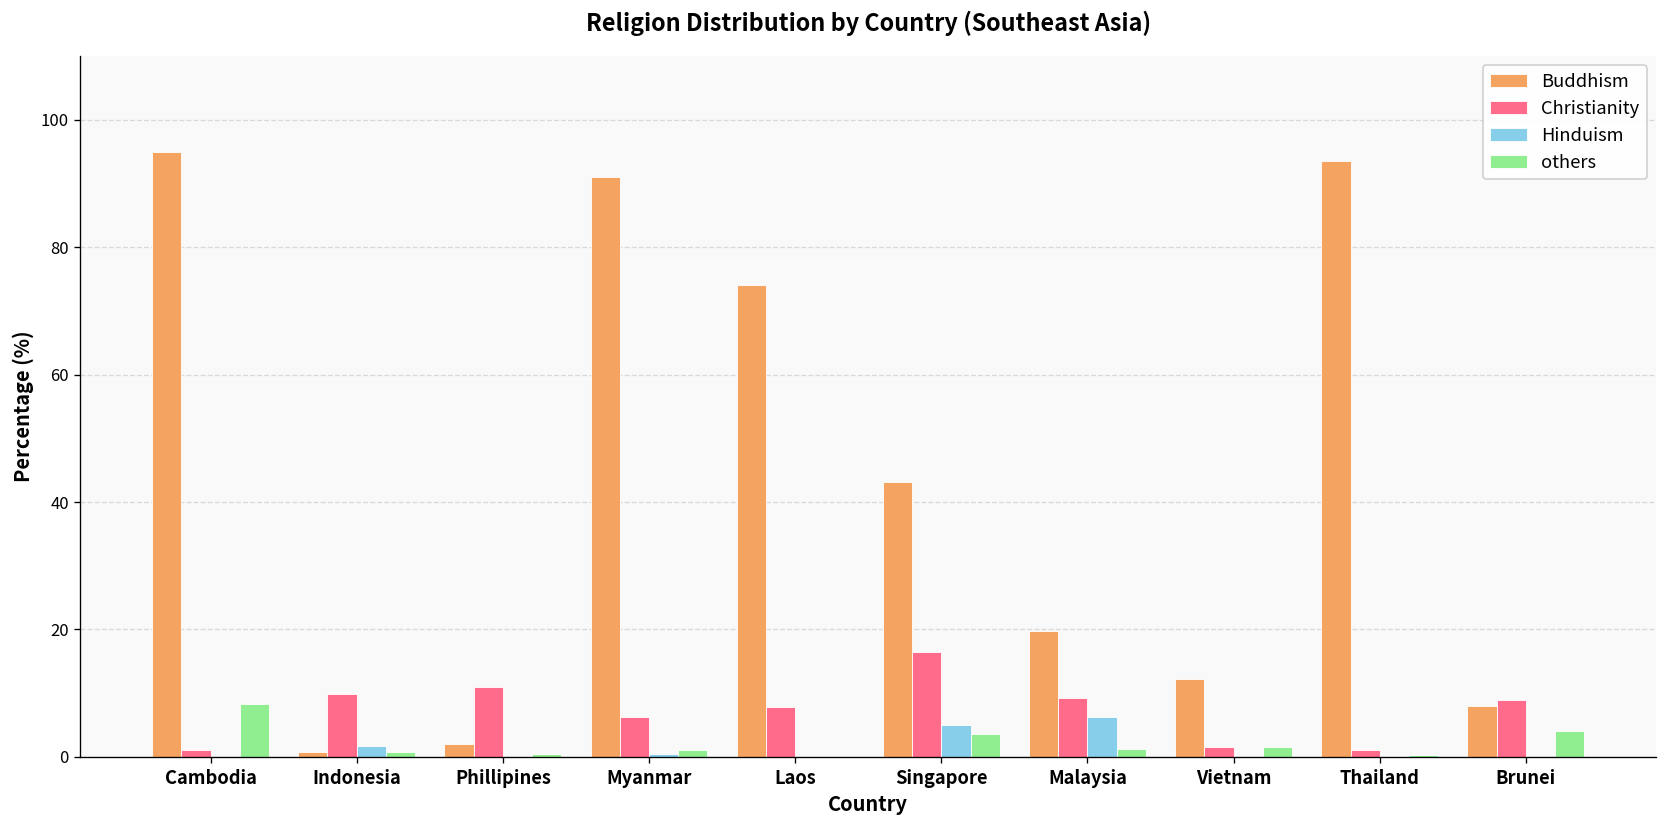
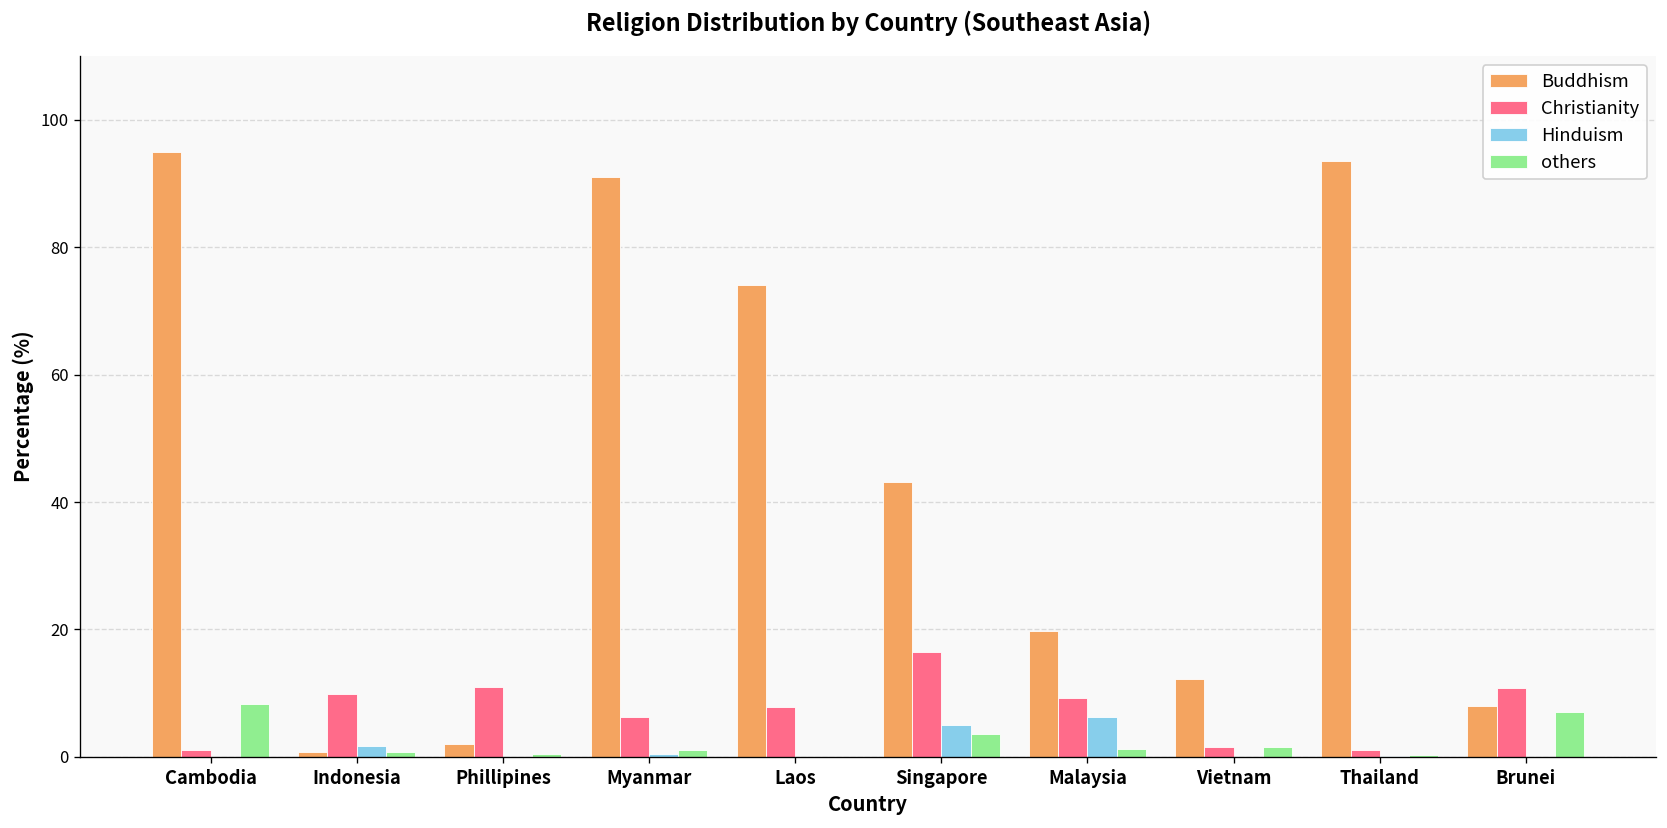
  {
    "Buddhism": {
      "Cambodia": 95,
      "Indonesia": 1,
      "Phillipines": 2,
      "Myanmar": 91,
      "Laos": 74,
      "Singapore": 43,
      "Malaysia": 20,
      "Vietnam": 12,
      "Thailand": 94,
      "Brunei": 8
    },
    "Christianity": {
      "Cambodia": 1,
      "Indonesia": 10,
      "Phillipines": 11,
      "Myanmar": 6,
      "Laos": 8,
      "Singapore": 17,
      "Malaysia": 9,
      "Vietnam": 2,
      "Thailand": 1,
-     "Brunei": 9
+     "Brunei": 11
    },
    "Hinduism": {
      "Cambodia": 0,
      "Indonesia": 2,
      "Phillipines": 0,
      "Myanmar": 1,
      "Laos": 0,
      "Singapore": 5,
      "Malaysia": 6,
      "Vietnam": 0,
      "Brunei": 0
    },
    "others": {
      "Cambodia": 8,
      "Indonesia": 1,
      "Myanmar": 1,
      "Laos": 0,
      "Singapore": 4,
      "Malaysia": 1,
      "Vietnam": 2,
-     "Brunei": 4
+     "Brunei": 7
    }
  }
